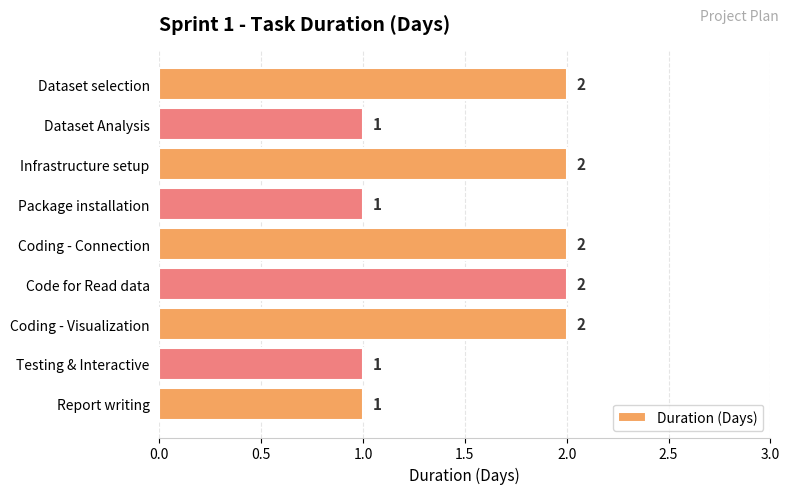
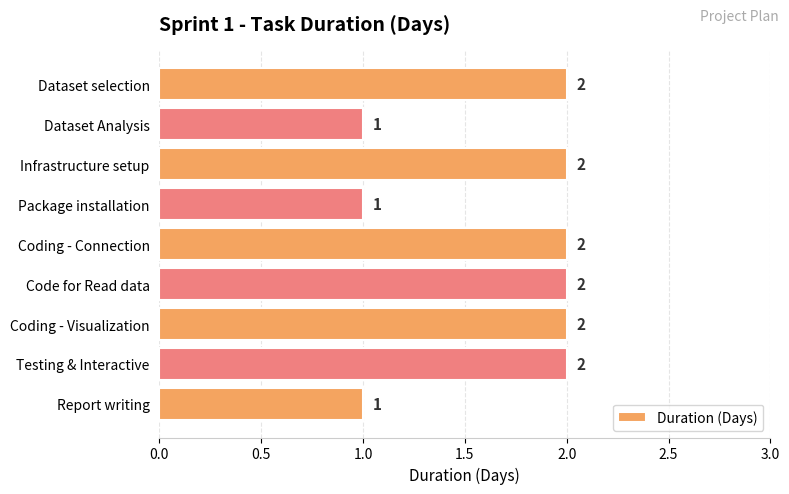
  {
    "Dataset selection": 2,
    "Dataset Analysis": 1,
    "Infrastructure setup": 2,
    "Package installation": 1,
    "Coding - Connection": 2,
    "Code for Read data": 2,
    "Coding - Visualization": 2,
-   "Testing & Interactive": 1,
+   "Testing & Interactive": 2,
    "Report writing": 1
  }
